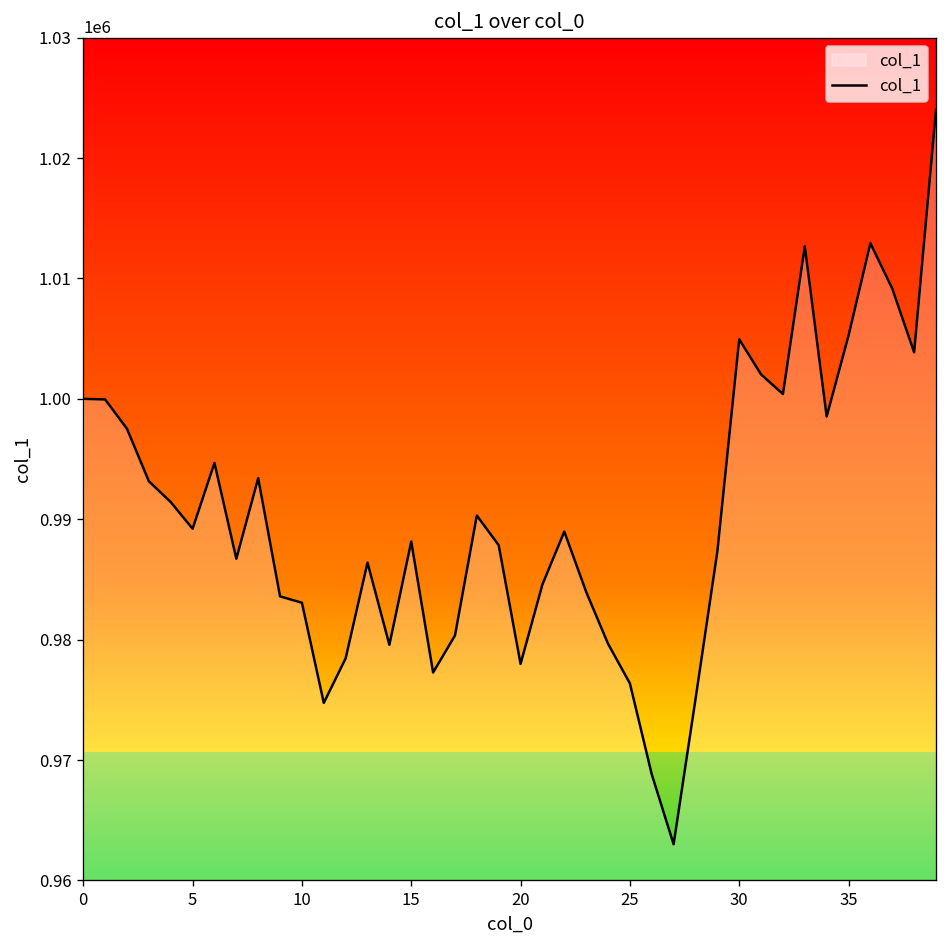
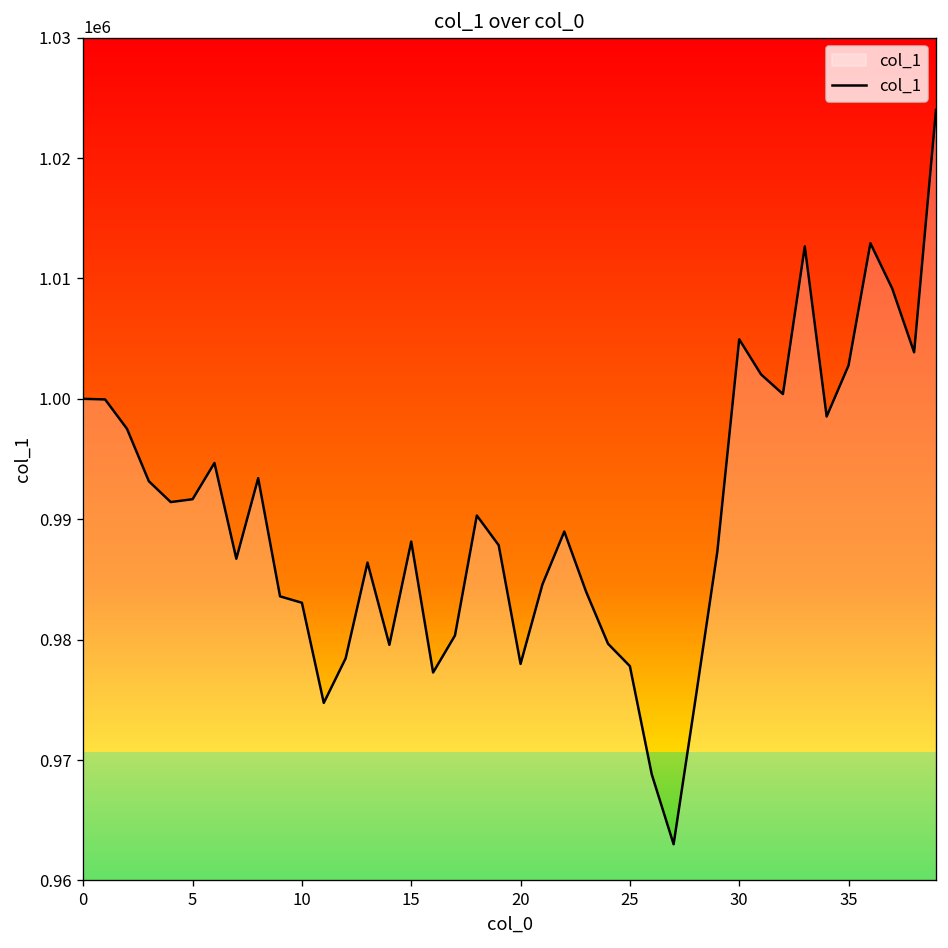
  {
    "0": 1000000,
-   "5": 989200,
+   "5": 991700,
    "10": 983100,
    "15": 988100,
    "20": 978000,
-   "25": 976400,
+   "25": 977800,
    "30": 1004900,
-   "35": 1005300
+   "35": 1002800
  }
